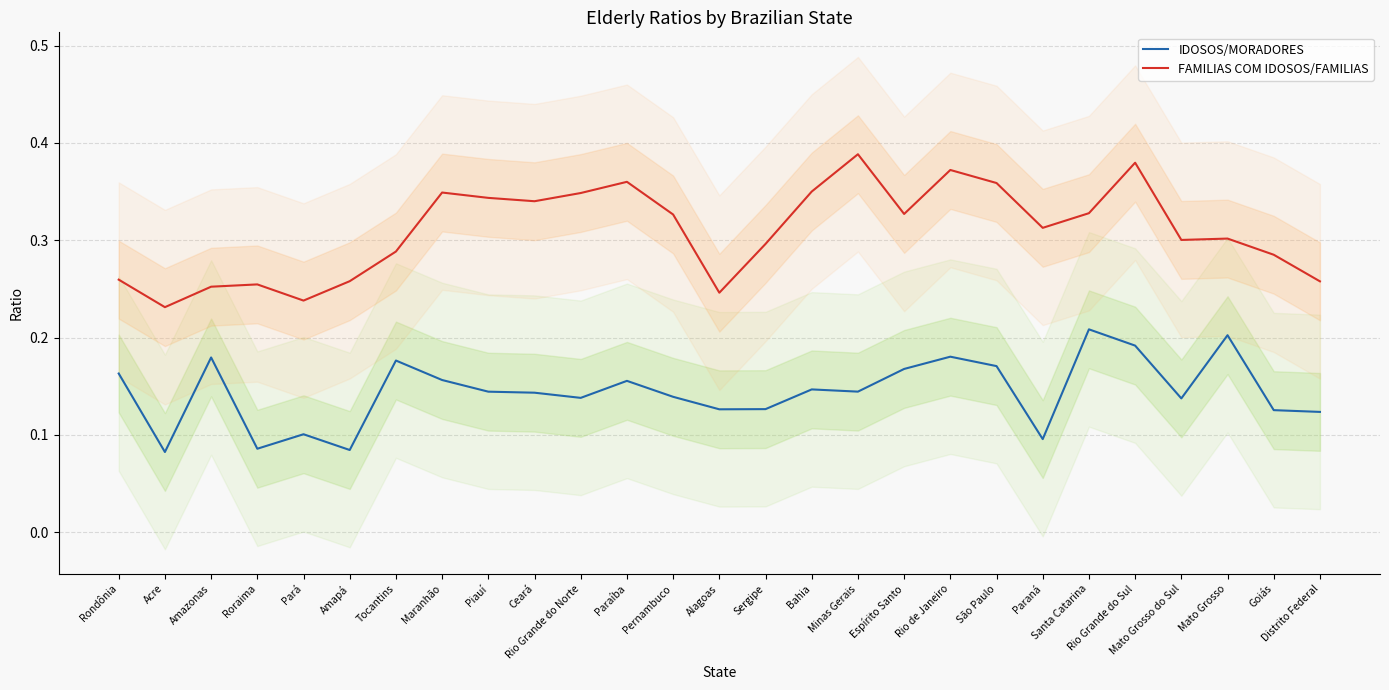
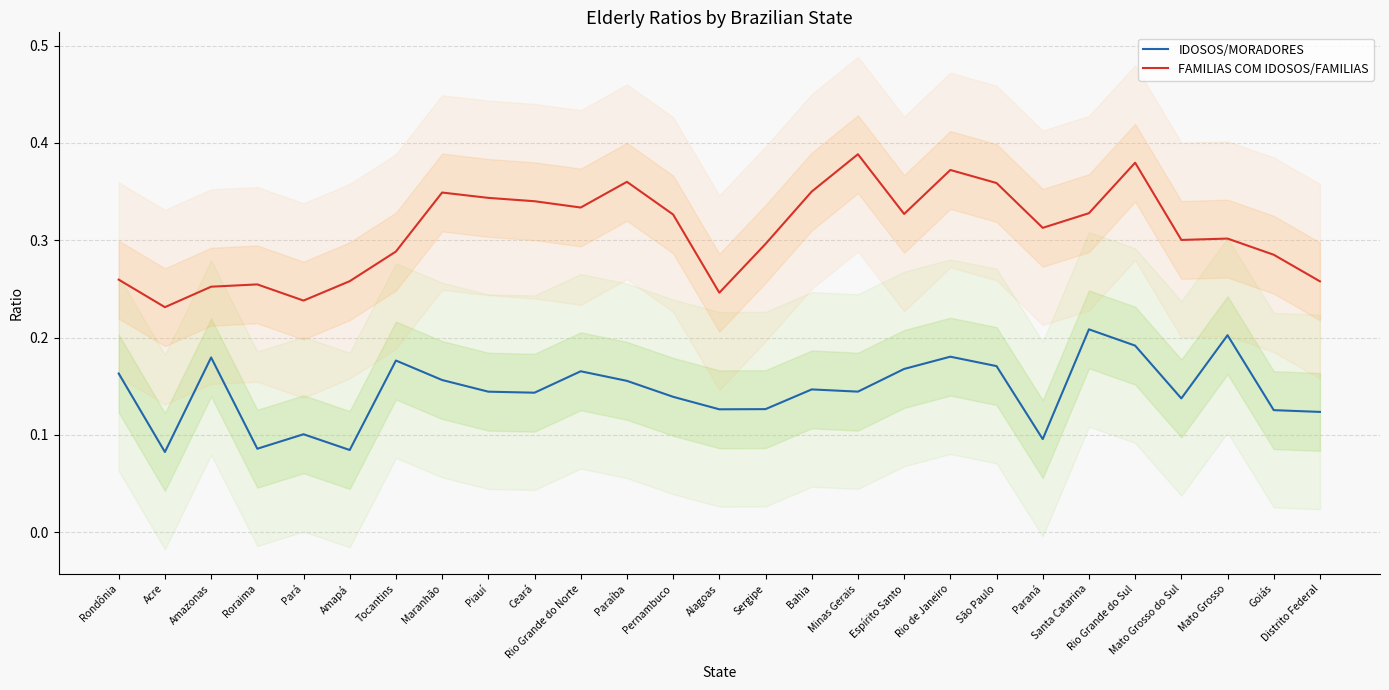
  {
    "IDOSOS/MORADORES": {
      "Rondônia": 0.16,
      "Acre": 0.08,
      "Amazonas": 0.18,
      "Roraima": 0.09,
      "Pará": 0.10,
      "Amapá": 0.08,
      "Tocantins": 0.18,
      "Maranhão": 0.16,
      "Piauí": 0.14,
      "Ceará": 0.14,
-     "Rio Grande do Norte": 0.14,
+     "Rio Grande do Norte": 0.17,
      "Paraíba": 0.16,
      "Pernambuco": 0.14,
      "Alagoas": 0.13,
      "Sergipe": 0.13,
      "Bahia": 0.15,
      "Minas Gerais": 0.14,
      "Espírito Santo": 0.17,
      "Rio de Janeiro": 0.18,
      "São Paulo": 0.17,
      "Paraná": 0.10,
      "Santa Catarina": 0.21,
      "Rio Grande do Sul": 0.19,
      "Mato Grosso do Sul": 0.14,
      "Mato Grosso": 0.20,
      "Goiás": 0.13,
      "Distrito Federal": 0.12
    },
    "FAMILIAS COM IDOSOS/FAMILIAS": {
      "Rondônia": 0.26,
      "Acre": 0.23,
      "Amazonas": 0.25,
      "Roraima": 0.25,
      "Pará": 0.24,
      "Amapá": 0.26,
      "Tocantins": 0.29,
      "Maranhão": 0.35,
      "Piauí": 0.34,
      "Ceará": 0.34,
-     "Rio Grande do Norte": 0.35,
+     "Rio Grande do Norte": 0.33,
      "Paraíba": 0.36,
      "Pernambuco": 0.33,
      "Alagoas": 0.25,
      "Sergipe": 0.30,
      "Bahia": 0.35,
      "Minas Gerais": 0.39,
      "Espírito Santo": 0.33,
      "Rio de Janeiro": 0.37,
      "São Paulo": 0.36,
      "Paraná": 0.31,
      "Santa Catarina": 0.33,
      "Rio Grande do Sul": 0.38,
      "Mato Grosso do Sul": 0.30,
      "Goiás": 0.29,
      "Distrito Federal": 0.26
    }
  }
